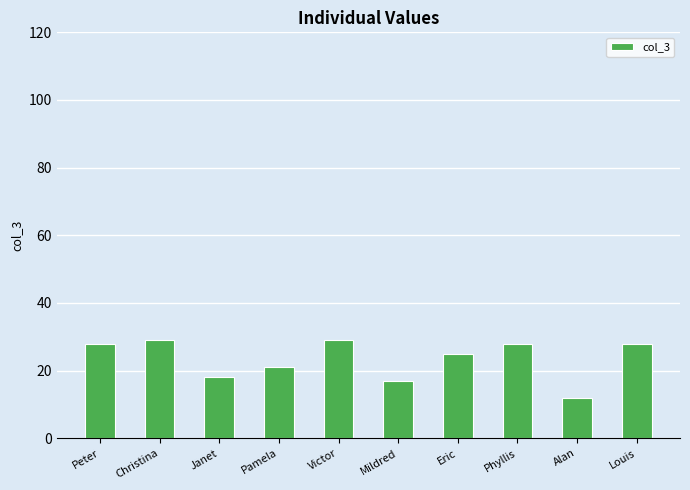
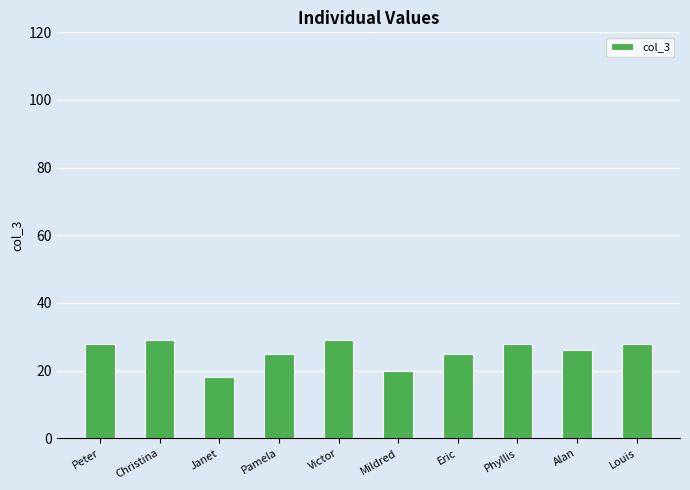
  {
    "Peter": 28,
    "Christina": 29,
    "Janet": 18,
-   "Pamela": 21,
+   "Pamela": 25,
    "Victor": 29,
-   "Mildred": 17,
+   "Mildred": 20,
    "Eric": 25,
    "Phyllis": 28,
-   "Alan": 12,
+   "Alan": 26,
    "Louis": 28
  }
